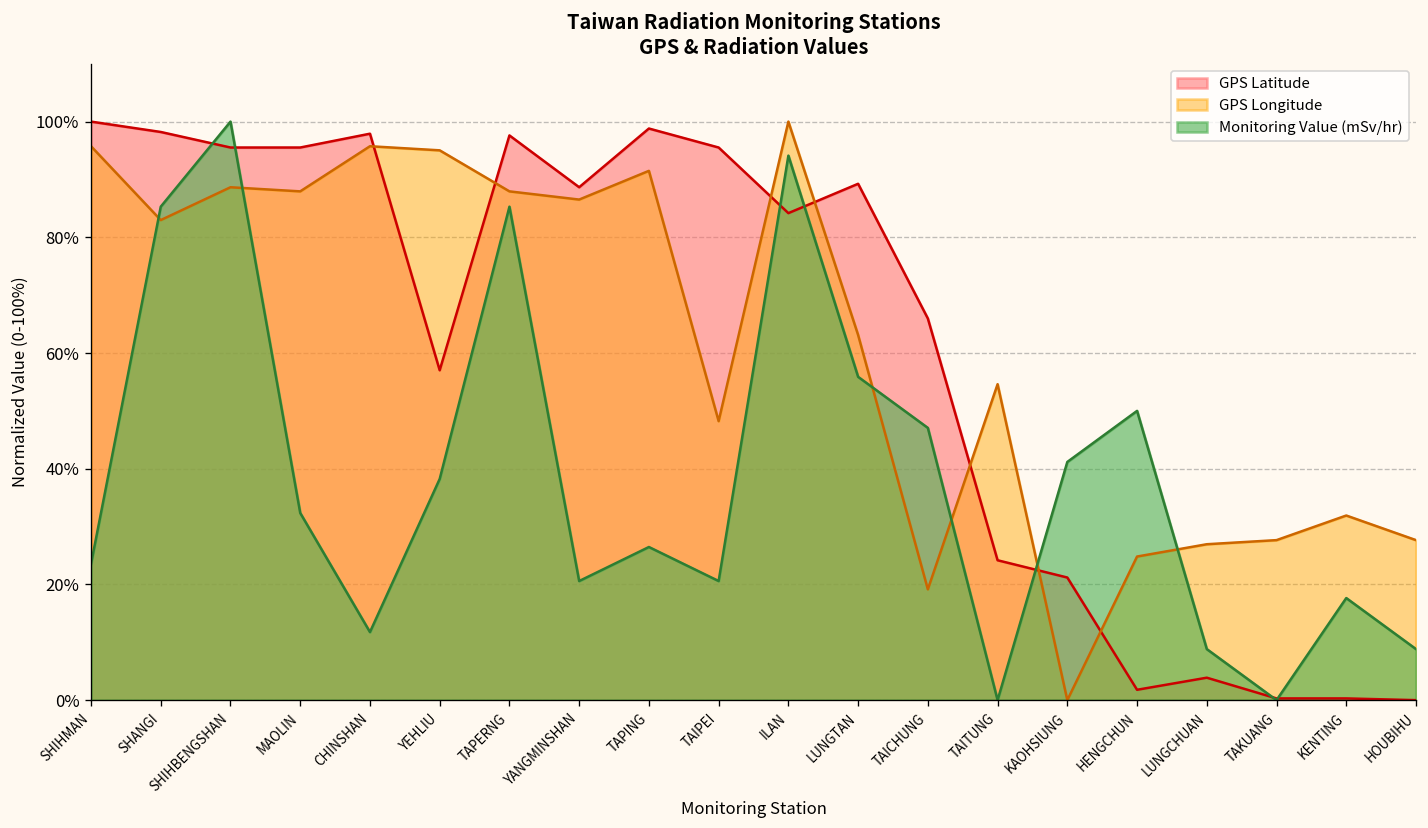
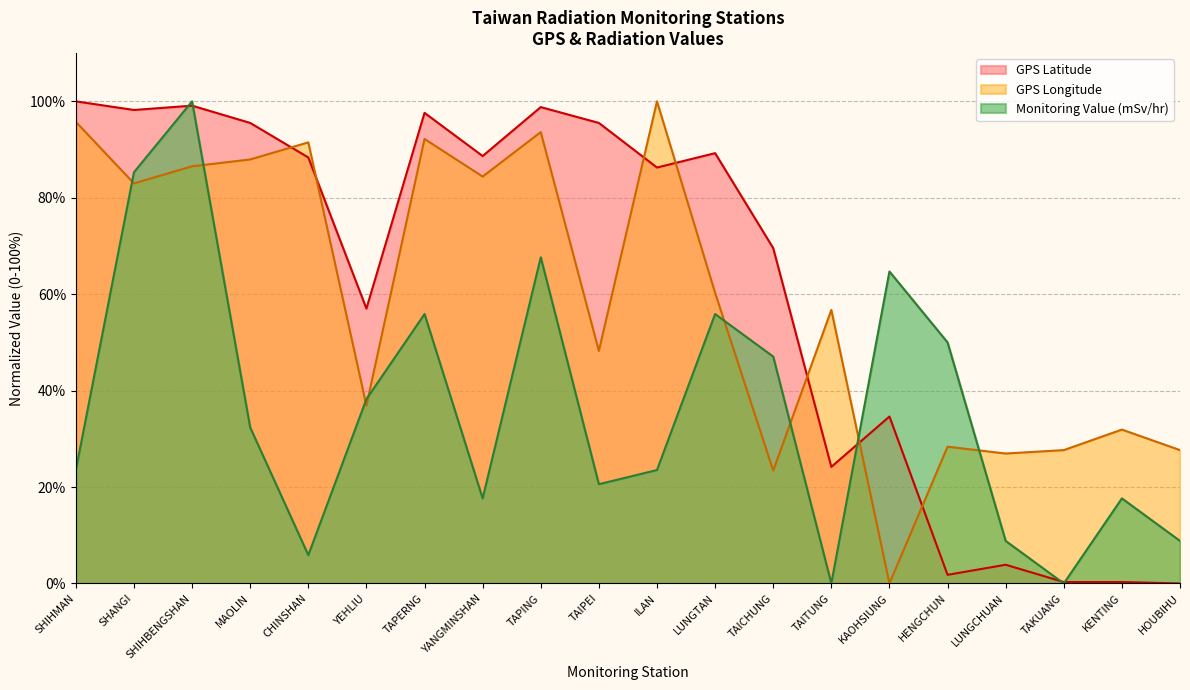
  {
    "GPS Latitude": {
      "SHIHMAN": "100%",
      "SHANGI": "98%",
-     "SHIHBENGSHAN": "96%",
+     "SHIHBENGSHAN": "99%",
      "MAOLIN": "96%",
-     "CHINSHAN": "98%",
+     "CHINSHAN": "88%",
      "YEHLIU": "57%",
      "TAPERNG": "98%",
      "YANGMINSHAN": "89%",
      "TAPING": "99%",
      "TAIPEI": "96%",
-     "ILAN": "84%",
+     "ILAN": "86%",
      "LUNGTAN": "89%",
-     "TAICHUNG": "66%",
+     "TAICHUNG": "70%",
      "TAITUNG": "24%",
-     "KAOHSIUNG": "21%",
+     "KAOHSIUNG": "35%",
      "HENGCHUN": "2%",
      "LUNGCHUAN": "4%",
      "KENTING": "0%",
      "HOUBIHU": "0%"
    },
    "GPS Longitude": {
      "SHIHMAN": "96%",
      "SHANGI": "83%",
-     "SHIHBENGSHAN": "89%",
+     "SHIHBENGSHAN": "87%",
      "MAOLIN": "88%",
-     "CHINSHAN": "96%",
-     "YEHLIU": "95%",
-     "TAPERNG": "88%",
-     "YANGMINSHAN": "87%",
-     "TAPING": "91%",
+     "CHINSHAN": "91%",
+     "YEHLIU": "37%",
+     "TAPERNG": "92%",
+     "YANGMINSHAN": "84%",
+     "TAPING": "94%",
      "TAIPEI": "48%",
      "ILAN": "100%",
-     "LUNGTAN": "63%",
-     "TAICHUNG": "19%",
-     "TAITUNG": "55%",
+     "LUNGTAN": "60%",
+     "TAICHUNG": "23%",
+     "TAITUNG": "57%",
      "KAOHSIUNG": "0%",
-     "HENGCHUN": "25%",
+     "HENGCHUN": "28%",
      "LUNGCHUAN": "27%",
      "TAKUANG": "28%",
      "KENTING": "32%",
      "HOUBIHU": "28%"
    },
    "Monitoring Value (mSv/hr)": {
      "SHIHMAN": "24%",
      "SHANGI": "85%",
      "SHIHBENGSHAN": "100%",
      "MAOLIN": "32%",
-     "CHINSHAN": "12%",
+     "CHINSHAN": "6%",
      "YEHLIU": "38%",
-     "TAPERNG": "85%",
-     "YANGMINSHAN": "21%",
-     "TAPING": "26%",
+     "TAPERNG": "56%",
+     "YANGMINSHAN": "18%",
+     "TAPING": "68%",
      "TAIPEI": "21%",
-     "ILAN": "94%",
+     "ILAN": "24%",
      "LUNGTAN": "56%",
      "TAICHUNG": "47%",
      "TAITUNG": "0%",
-     "KAOHSIUNG": "41%",
+     "KAOHSIUNG": "65%",
      "HENGCHUN": "50%",
      "LUNGCHUAN": "9%",
      "KENTING": "18%",
      "HOUBIHU": "9%"
    }
  }
